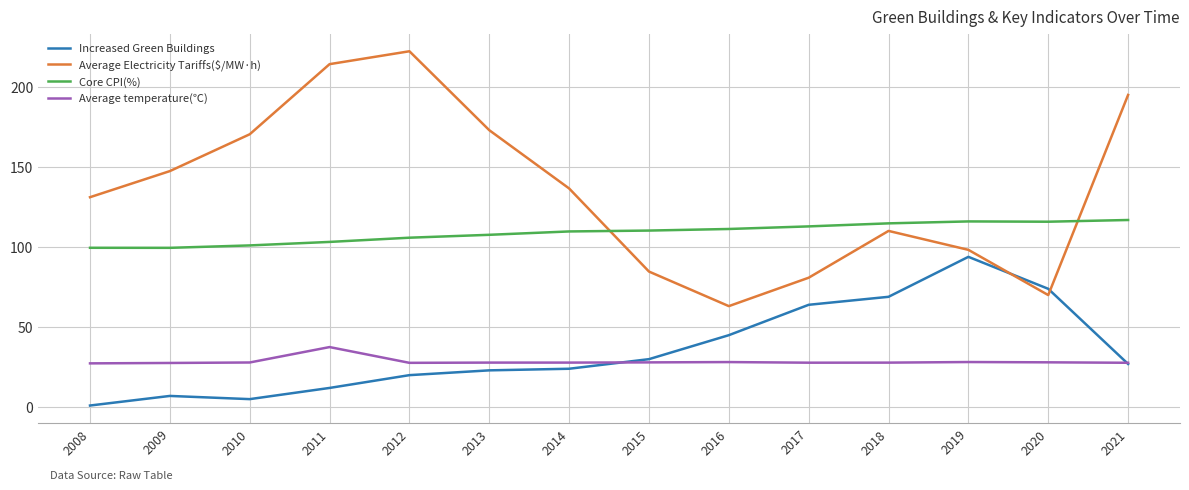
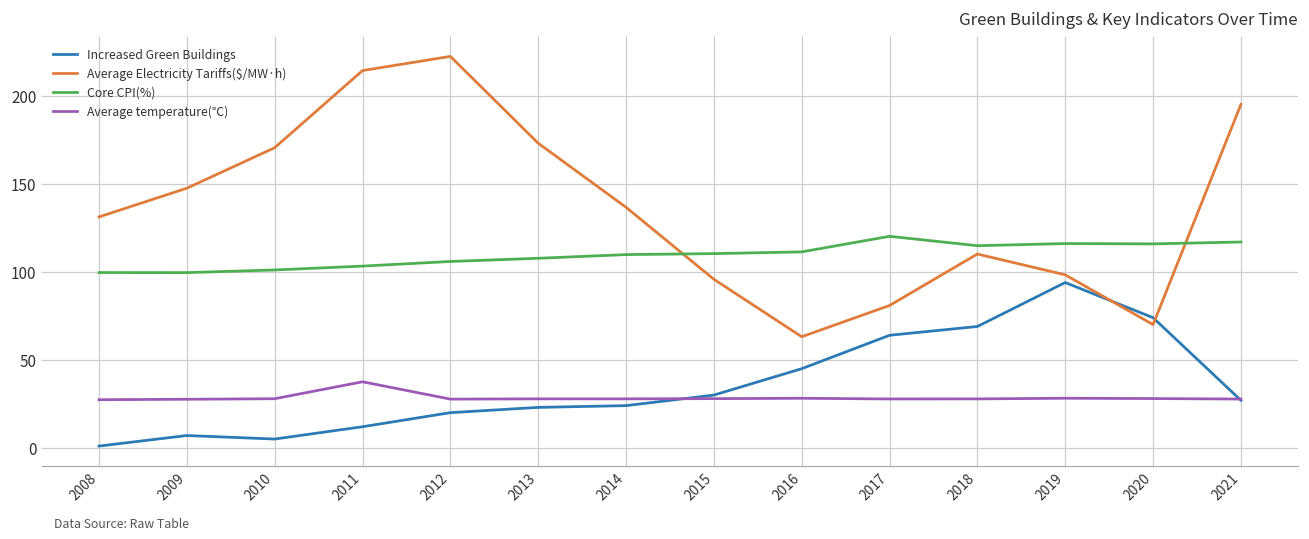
  {
    "Increased Green Buildings": {
      "2008": 1,
      "2009": 7,
      "2010": 5,
      "2011": 12,
      "2012": 20,
      "2013": 23,
      "2014": 24,
      "2015": 30,
      "2016": 45,
      "2017": 64,
      "2018": 69,
      "2019": 94,
      "2020": 74
    },
    "Average Electricity Tariffs($/MW·h)": {
      "2008": 131,
      "2009": 148,
      "2010": 171,
      "2011": 215,
      "2012": 223,
      "2013": 173,
      "2014": 137,
-     "2015": 85,
+     "2015": 96,
      "2016": 63,
      "2017": 81,
      "2018": 110,
      "2019": 98,
      "2020": 70,
      "2021": 195
    },
    "Core CPI(%)": {
      "2008": 100,
      "2009": 100,
      "2010": 101,
      "2011": 103,
      "2012": 106,
      "2013": 108,
      "2014": 110,
      "2015": 110,
      "2016": 111,
-     "2017": 113,
+     "2017": 120,
      "2018": 115,
      "2019": 116,
      "2020": 116,
      "2021": 117
    },
    "Average temperature(℃)": {
      "2008": 27,
      "2009": 28,
      "2010": 28,
      "2011": 38,
      "2012": 28,
      "2013": 28,
      "2014": 28,
      "2015": 28,
      "2016": 28,
      "2017": 28,
      "2018": 28,
      "2019": 28,
      "2020": 28
    }
  }
